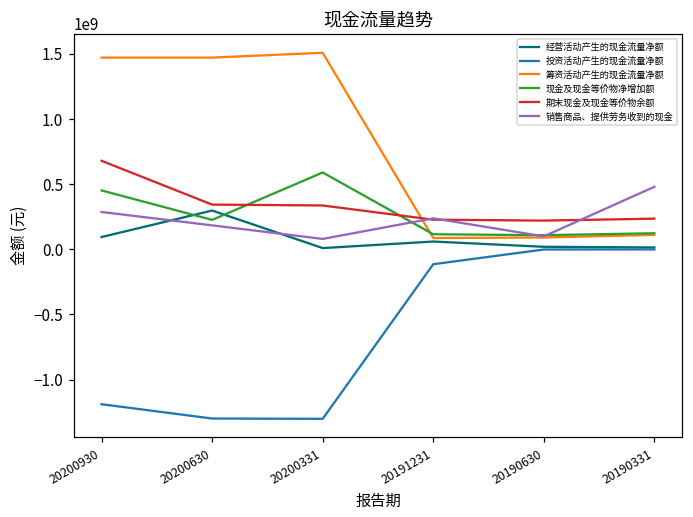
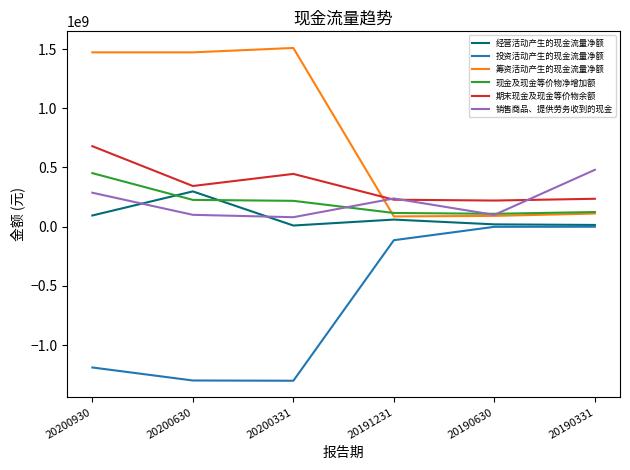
  {
    "经营活动产生的现金流量净额": {
      "20200930": 90000000,
      "20200630": 300000000,
      "20200331": 10000000,
      "20191231": 60000000
    },
    "投资活动产生的现金流量净额": {
      "20200930": -1190000000,
      "20200630": -1300000000,
      "20200331": -1300000000,
      "20191231": -110000000
    },
    "筹资活动产生的现金流量净额": {
      "20200930": 1470000000,
      "20200630": 1470000000,
      "20200331": 1510000000,
      "20191231": 90000000
    },
    "现金及现金等价物净增加额": {
      "20200930": 450000000,
      "20200630": 230000000,
-     "20200331": 590000000,
+     "20200331": 220000000,
      "20191231": 120000000
    },
    "期末现金及现金等价物余额": {
      "20200930": 680000000,
      "20200630": 340000000,
-     "20200331": 340000000,
+     "20200331": 450000000,
      "20190630": 220000000,
      "20190331": 240000000
    },
    "销售商品、提供劳务收到的现金": {
      "20200930": 290000000,
-     "20200630": 180000000,
+     "20200630": 100000000,
      "20200331": 80000000,
      "20190331": 480000000
    }
  }
